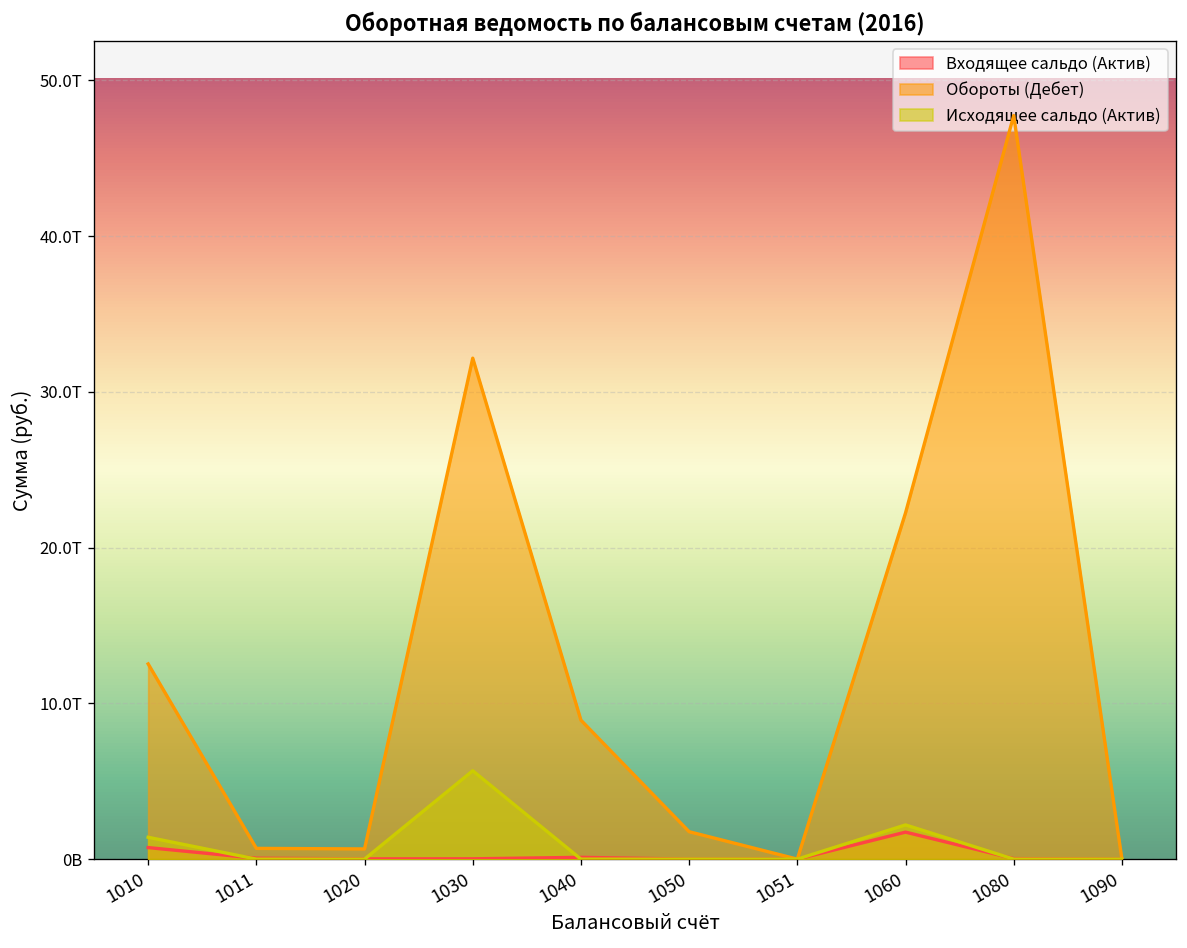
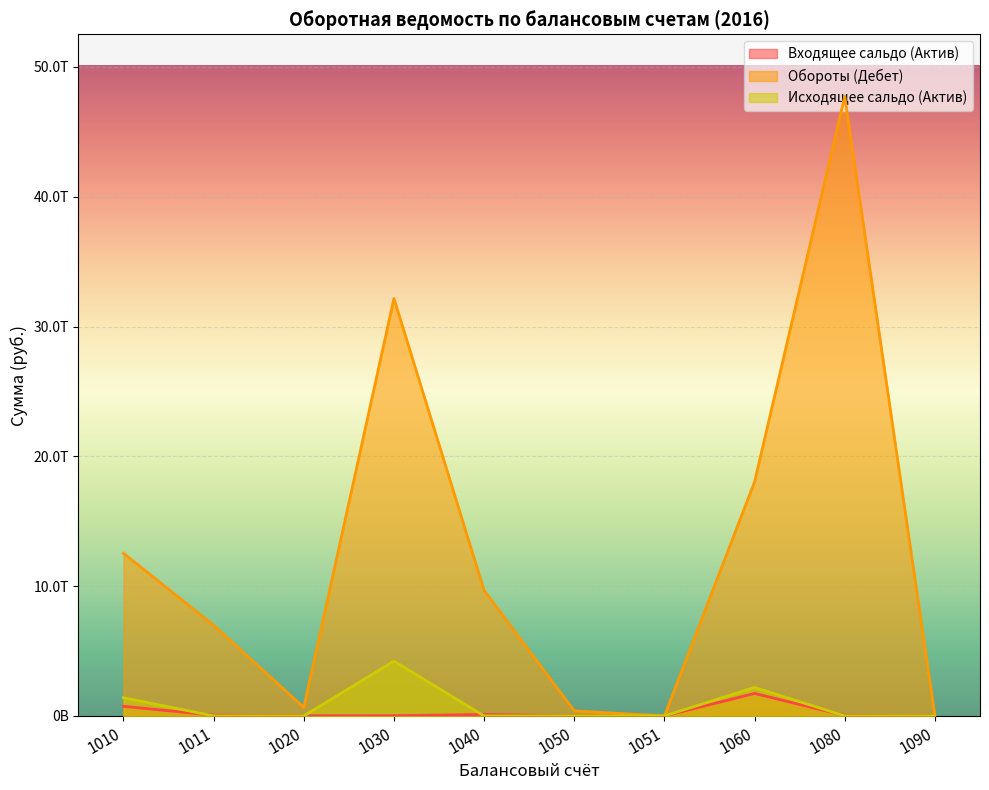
  {
    "Входящее сальдо (Актив)": {
      "1010": "0.7T",
      "1030": "0.0T",
      "1060": "1.7T"
    },
    "Обороты (Дебет)": {
      "1010": "12.5T",
-     "1011": "0.7T",
+     "1011": "7.0T",
      "1020": "0.7T",
      "1030": "32.2T",
-     "1040": "8.9T",
-     "1050": "1.8T",
-     "1060": "22.2T"
+     "1040": "9.7T",
+     "1050": "0.4T",
+     "1060": "18.0T"
    },
    "Исходящее сальдо (Актив)": {
      "1010": "1.4T",
-     "1030": "5.7T",
+     "1030": "4.2T",
      "1060": "2.2T"
    }
  }
